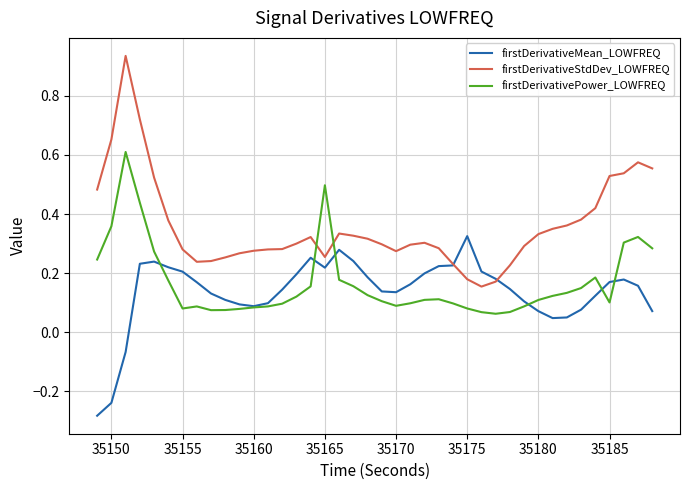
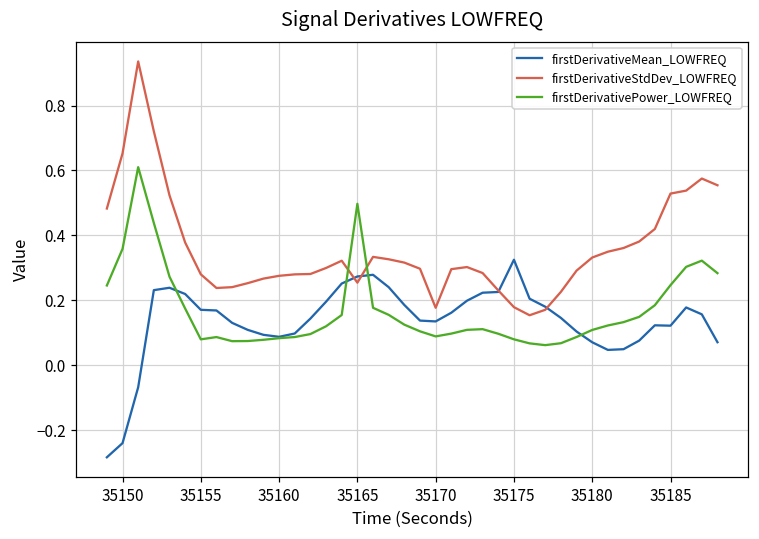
  {
    "firstDerivativeMean_LOWFREQ": {
      "35150": -0.24,
-     "35155": 0.20,
-     "35165": 0.22,
+     "35155": 0.17,
+     "35165": 0.27,
      "35170": 0.14,
      "35175": 0.33,
      "35180": 0.07,
-     "35185": 0.17
+     "35185": 0.12
    },
    "firstDerivativeStdDev_LOWFREQ": {
      "35150": 0.65,
      "35155": 0.28,
      "35160": 0.28,
      "35165": 0.25,
-     "35170": 0.27,
+     "35170": 0.18,
      "35175": 0.18,
      "35180": 0.33,
      "35185": 0.53
    },
    "firstDerivativePower_LOWFREQ": {
      "35150": 0.36,
      "35155": 0.08,
      "35165": 0.50,
      "35170": 0.09,
      "35175": 0.08,
      "35180": 0.11,
-     "35185": 0.10
+     "35185": 0.25
    }
  }
